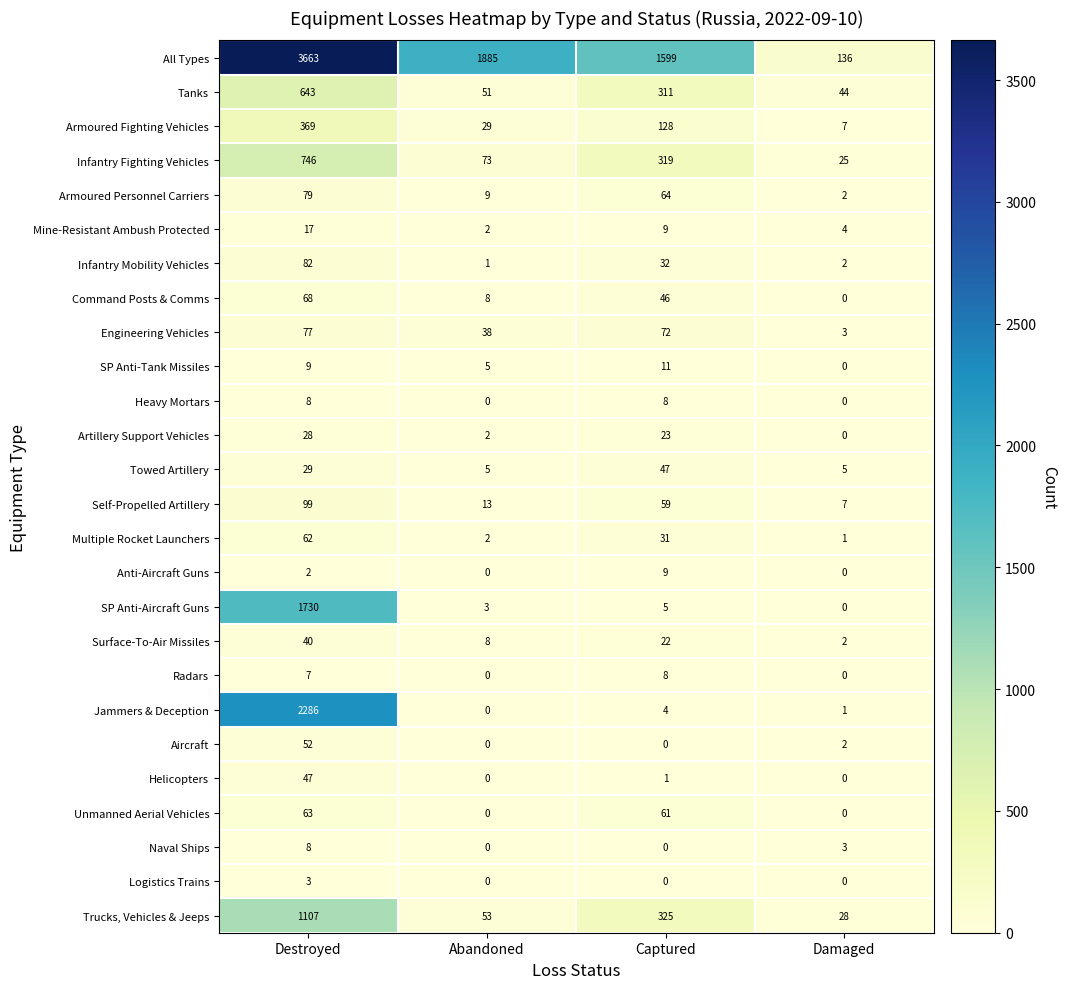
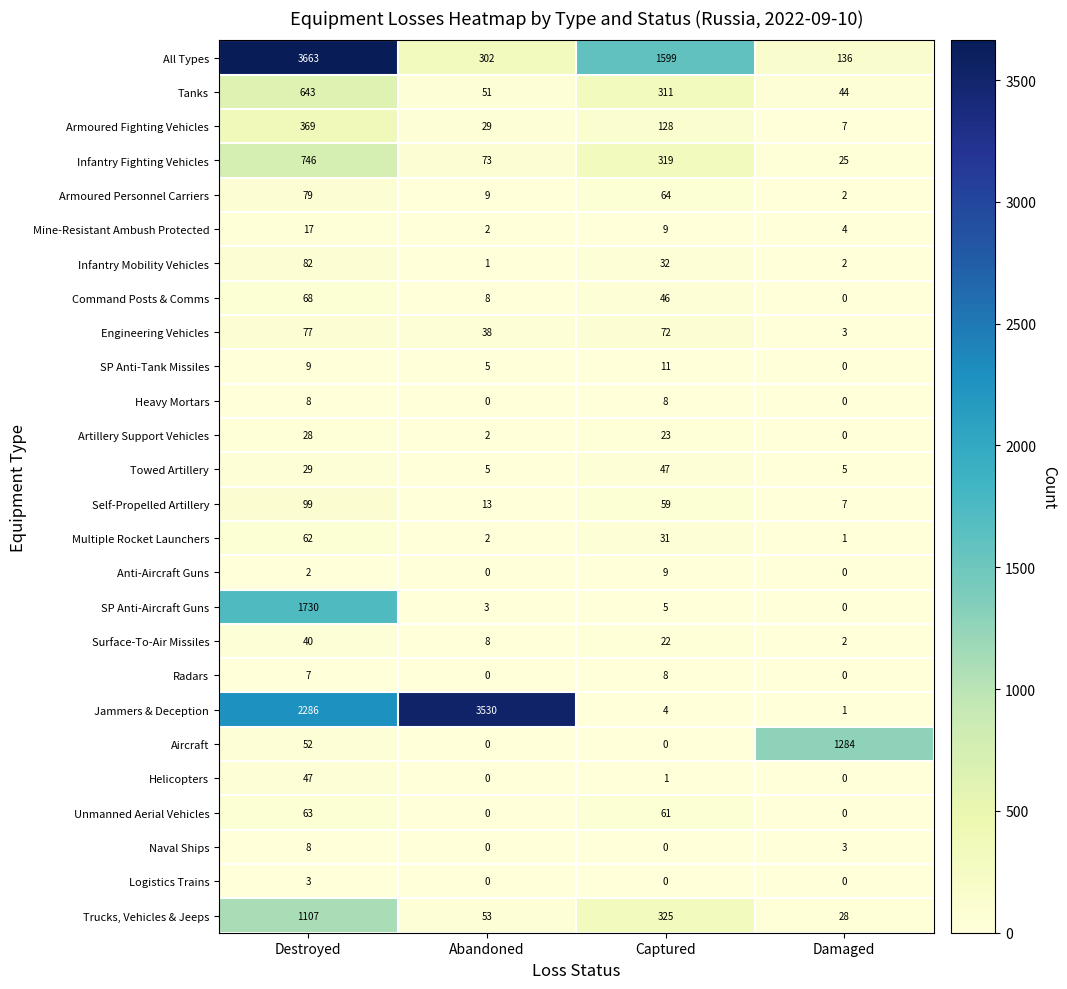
  {
    "All Types": {
      "Destroyed": 3663,
-     "Abandoned": 1885,
+     "Abandoned": 302,
      "Captured": 1599,
      "Damaged": 136
    },
    "Tanks": {
      "Destroyed": 643,
      "Abandoned": 51,
      "Captured": 311,
      "Damaged": 44
    },
    "Armoured Fighting Vehicles": {
      "Destroyed": 369,
      "Abandoned": 29,
      "Captured": 128,
      "Damaged": 7
    },
    "Infantry Fighting Vehicles": {
      "Destroyed": 746,
      "Abandoned": 73,
      "Captured": 319,
      "Damaged": 25
    },
    "Armoured Personnel Carriers": {
      "Destroyed": 79,
      "Abandoned": 9,
      "Captured": 64,
      "Damaged": 2
    },
    "Mine-Resistant Ambush Protected": {
      "Destroyed": 17,
      "Abandoned": 2,
      "Captured": 9,
      "Damaged": 4
    },
    "Infantry Mobility Vehicles": {
      "Destroyed": 82,
      "Abandoned": 1,
      "Captured": 32,
      "Damaged": 2
    },
    "Command Posts & Comms": {
      "Destroyed": 68,
      "Abandoned": 8,
      "Captured": 46,
      "Damaged": 0
    },
    "Engineering Vehicles": {
      "Destroyed": 77,
      "Abandoned": 38,
      "Captured": 72,
      "Damaged": 3
    },
    "SP Anti-Tank Missiles": {
      "Destroyed": 9,
      "Abandoned": 5,
      "Captured": 11,
      "Damaged": 0
    },
    "Heavy Mortars": {
      "Destroyed": 8,
      "Abandoned": 0,
      "Captured": 8,
      "Damaged": 0
    },
    "Artillery Support Vehicles": {
      "Destroyed": 28,
      "Abandoned": 2,
      "Captured": 23,
      "Damaged": 0
    },
    "Towed Artillery": {
      "Destroyed": 29,
      "Abandoned": 5,
      "Captured": 47,
      "Damaged": 5
    },
    "Self-Propelled Artillery": {
      "Destroyed": 99,
      "Abandoned": 13,
      "Captured": 59,
      "Damaged": 7
    },
    "Multiple Rocket Launchers": {
      "Destroyed": 62,
      "Abandoned": 2,
      "Captured": 31,
      "Damaged": 1
    },
    "Anti-Aircraft Guns": {
      "Destroyed": 2,
      "Abandoned": 0,
      "Captured": 9,
      "Damaged": 0
    },
    "SP Anti-Aircraft Guns": {
      "Destroyed": 1730,
      "Abandoned": 3,
      "Captured": 5,
      "Damaged": 0
    },
    "Surface-To-Air Missiles": {
      "Destroyed": 40,
      "Abandoned": 8,
      "Captured": 22,
      "Damaged": 2
    },
    "Radars": {
      "Destroyed": 7,
      "Abandoned": 0,
      "Captured": 8,
      "Damaged": 0
    },
    "Jammers & Deception": {
      "Destroyed": 2286,
-     "Abandoned": 0,
+     "Abandoned": 3530,
      "Captured": 4,
      "Damaged": 1
    },
    "Aircraft": {
      "Destroyed": 52,
      "Abandoned": 0,
      "Captured": 0,
-     "Damaged": 2
+     "Damaged": 1284
    },
    "Helicopters": {
      "Destroyed": 47,
      "Abandoned": 0,
      "Captured": 1,
      "Damaged": 0
    },
    "Unmanned Aerial Vehicles": {
      "Destroyed": 63,
      "Abandoned": 0,
      "Captured": 61,
      "Damaged": 0
    },
    "Naval Ships": {
      "Destroyed": 8,
      "Abandoned": 0,
      "Captured": 0,
      "Damaged": 3
    },
    "Logistics Trains": {
      "Destroyed": 3,
      "Abandoned": 0,
      "Captured": 0,
      "Damaged": 0
    },
    "Trucks, Vehicles & Jeeps": {
      "Destroyed": 1107,
      "Abandoned": 53,
      "Captured": 325,
      "Damaged": 28
    }
  }
